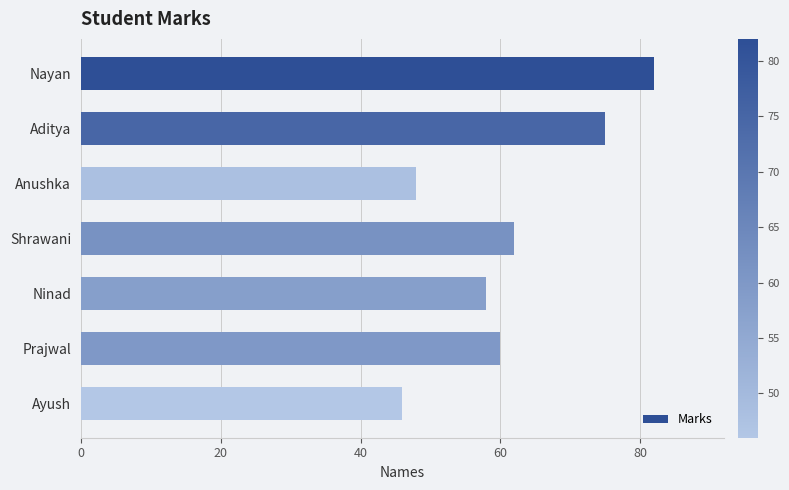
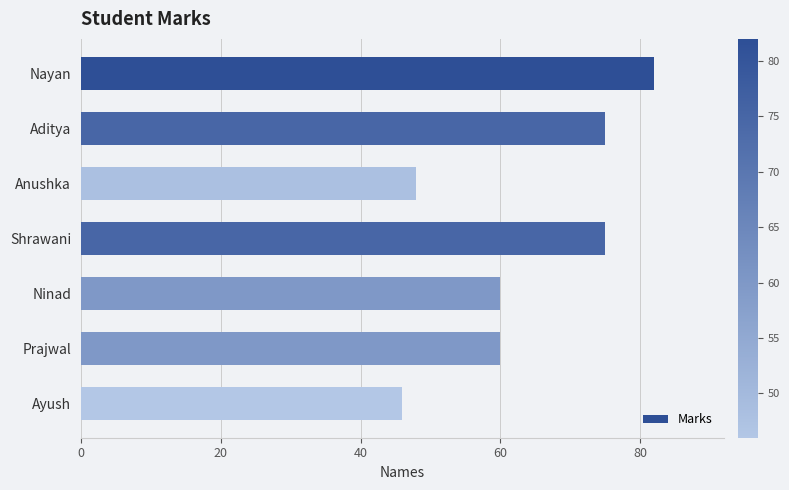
  {
    "Nayan": 82,
    "Aditya": 75,
    "Anushka": 48,
-   "Shrawani": 62,
-   "Ninad": 58,
+   "Shrawani": 75,
+   "Ninad": 60,
    "Prajwal": 60,
    "Ayush": 46
  }
